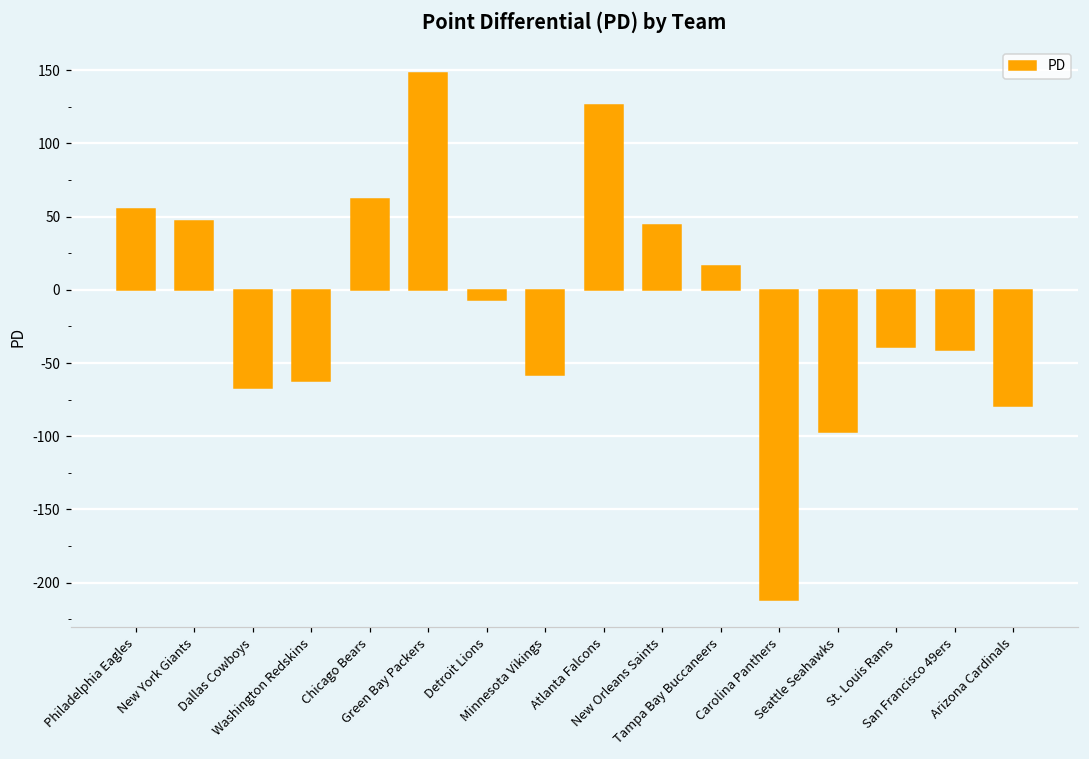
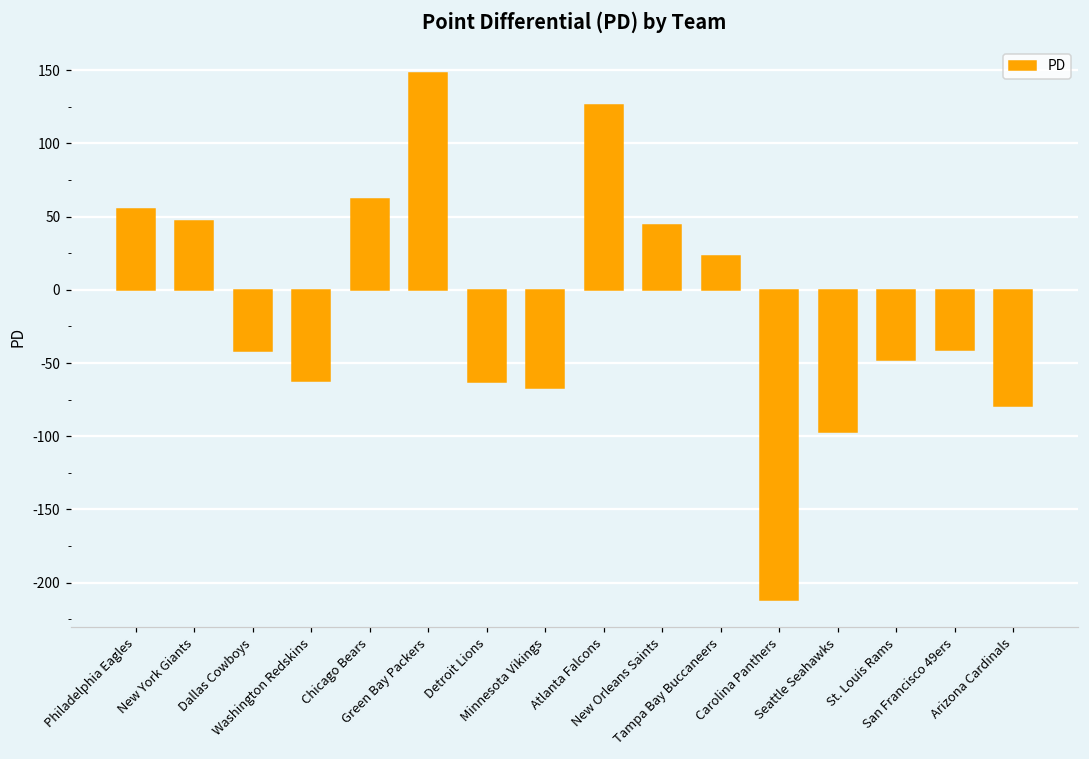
  {
    "Philadelphia Eagles": 55,
    "New York Giants": 47,
-   "Dallas Cowboys": -67,
+   "Dallas Cowboys": -42,
    "Washington Redskins": -62,
    "Chicago Bears": 62,
    "Green Bay Packers": 148,
-   "Detroit Lions": -7,
-   "Minnesota Vikings": -58,
+   "Detroit Lions": -63,
+   "Minnesota Vikings": -67,
    "Atlanta Falcons": 126,
    "New Orleans Saints": 44,
-   "Tampa Bay Buccaneers": 16,
+   "Tampa Bay Buccaneers": 23,
    "Carolina Panthers": -212,
    "Seattle Seahawks": -97,
-   "St. Louis Rams": -39,
+   "St. Louis Rams": -48,
    "San Francisco 49ers": -41,
    "Arizona Cardinals": -79
  }
